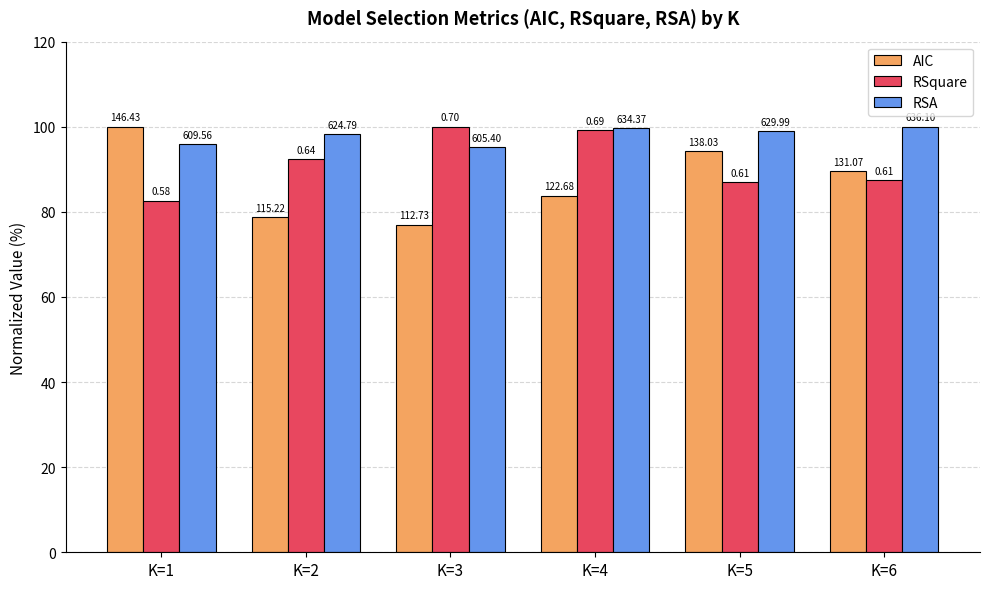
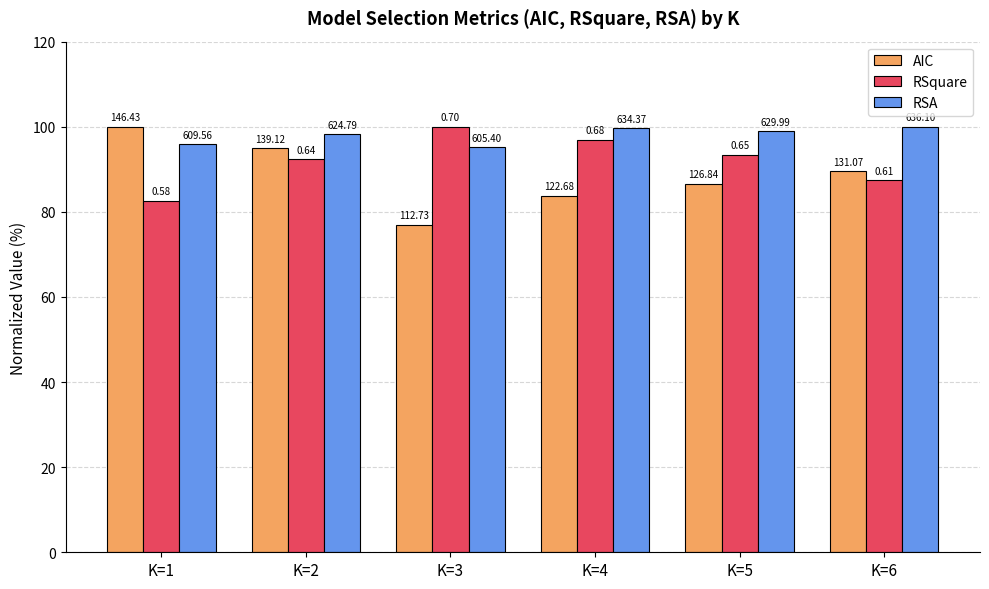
  {
    "AIC": {
-     "K=2": 115.22,
-     "K=5": 138.03
+     "K=2": 139.12,
+     "K=5": 126.84
    },
    "RSquare": {
-     "K=4": 0.69,
-     "K=5": 0.61
+     "K=4": 0.68,
+     "K=5": 0.65
    }
  }
